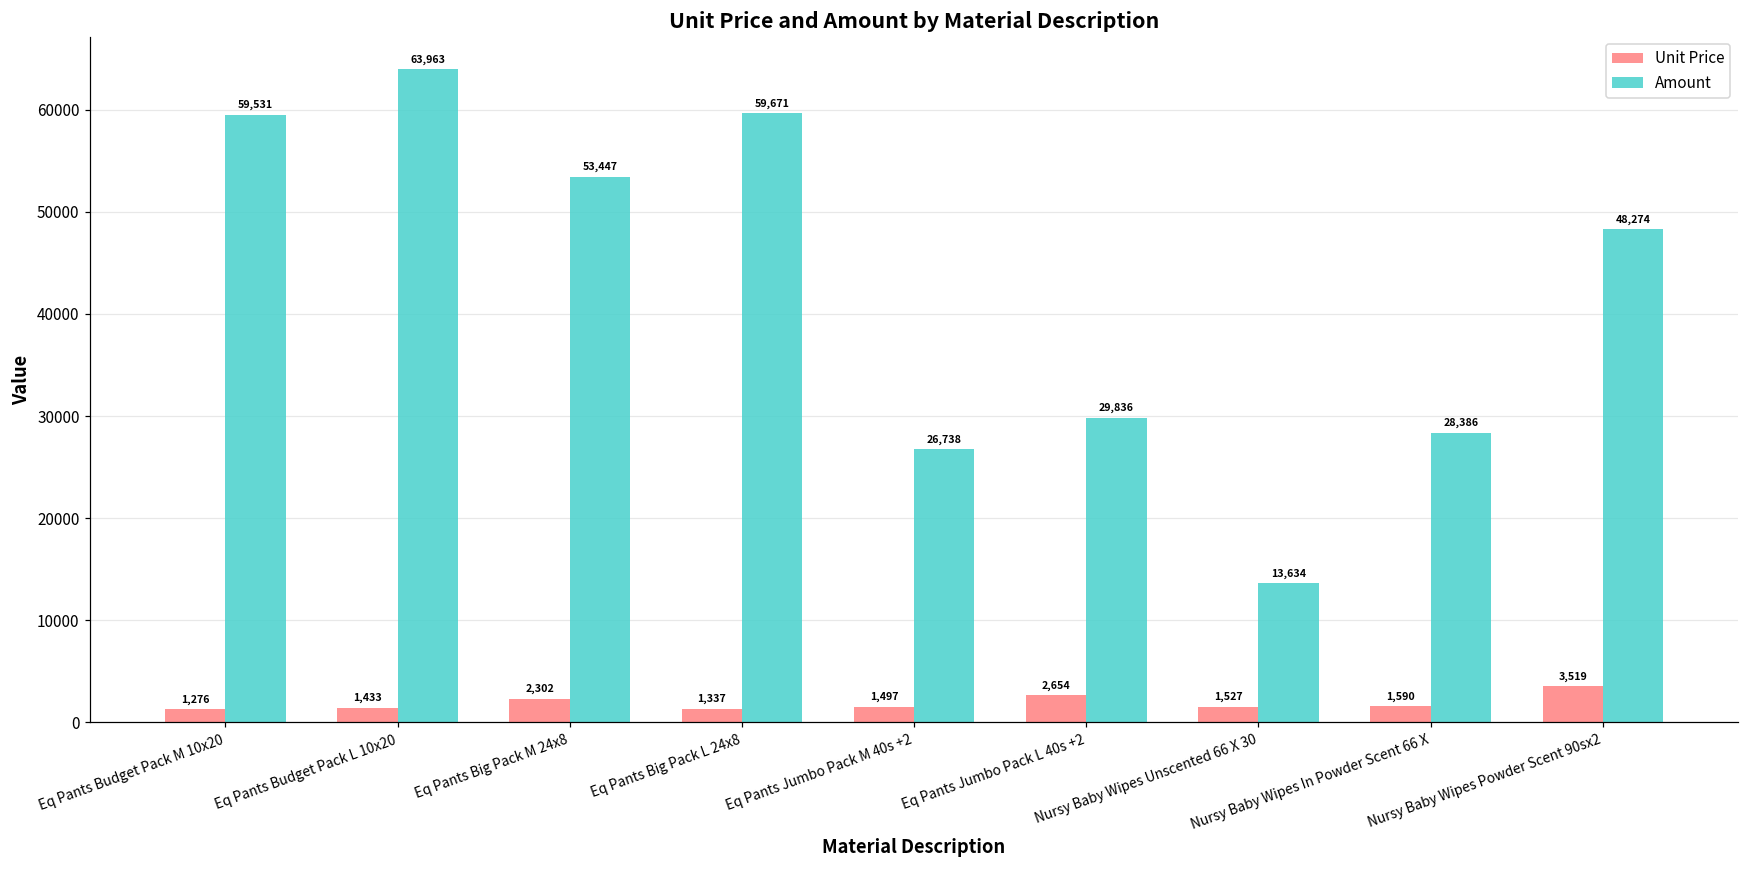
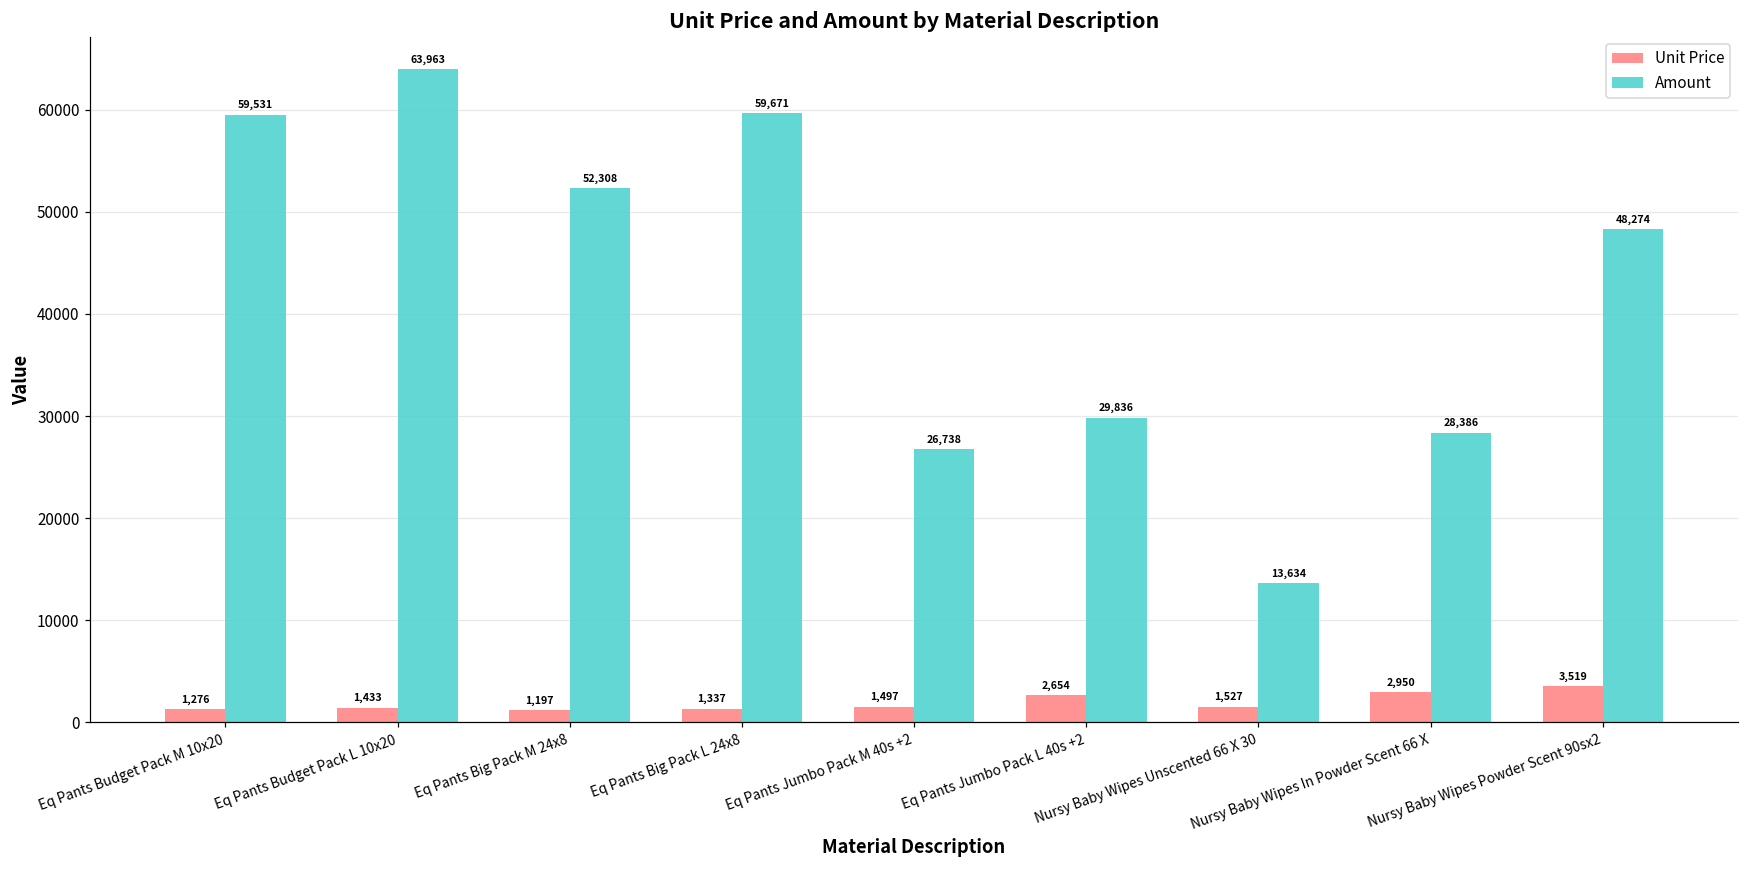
  {
    "Unit Price": {
      "Eq Pants Budget Pack M 10x20": "1,276",
      "Eq Pants Budget Pack L 10x20": "1,433",
-     "Eq Pants Big Pack M 24x8": "2,302",
+     "Eq Pants Big Pack M 24x8": "1,197",
      "Eq Pants Big Pack L 24x8": "1,337",
      "Eq Pants Jumbo Pack M 40s +2": "1,497",
      "Eq Pants Jumbo Pack L 40s +2": "2,654",
      "Nursy Baby Wipes Unscented 66 X 30": "1,527",
-     "Nursy Baby Wipes In Powder Scent 66 X": "1,590",
+     "Nursy Baby Wipes In Powder Scent 66 X": "2,950",
      "Nursy Baby Wipes Powder Scent 90sx2": "3,519"
    },
    "Amount": {
      "Eq Pants Budget Pack M 10x20": "59,531",
      "Eq Pants Budget Pack L 10x20": "63,963",
-     "Eq Pants Big Pack M 24x8": "53,447",
+     "Eq Pants Big Pack M 24x8": "52,308",
      "Eq Pants Big Pack L 24x8": "59,671",
      "Eq Pants Jumbo Pack M 40s +2": "26,738",
      "Eq Pants Jumbo Pack L 40s +2": "29,836",
      "Nursy Baby Wipes Unscented 66 X 30": "13,634",
      "Nursy Baby Wipes In Powder Scent 66 X": "28,386",
      "Nursy Baby Wipes Powder Scent 90sx2": "48,274"
    }
  }
